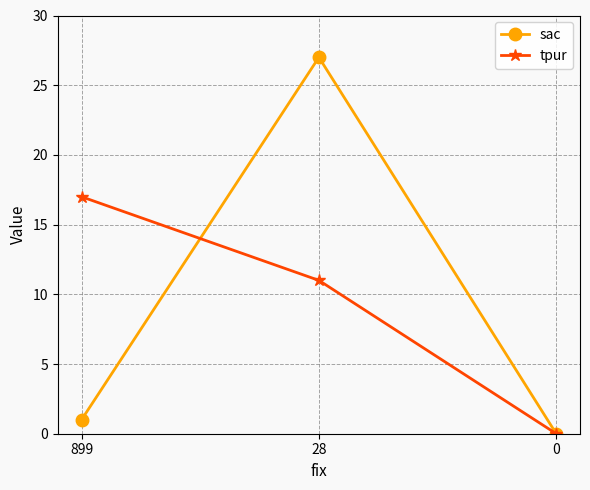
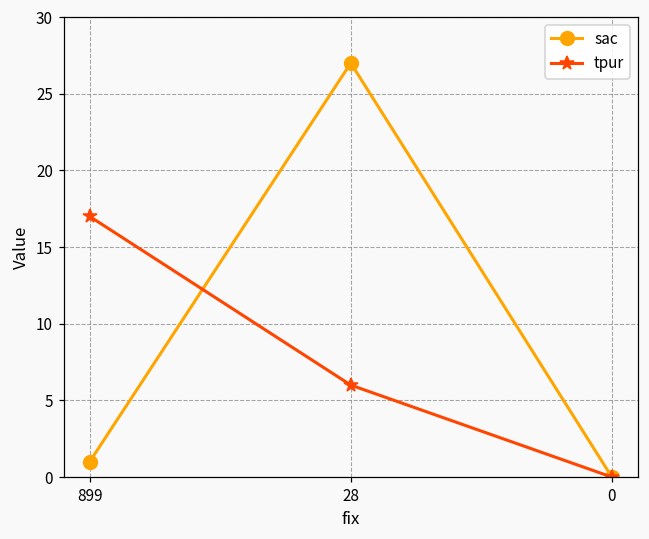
  {
    "sac": {
      "899": 1,
      "28": 27
    },
    "tpur": {
      "899": 17,
-     "28": 11
+     "28": 6
    }
  }
